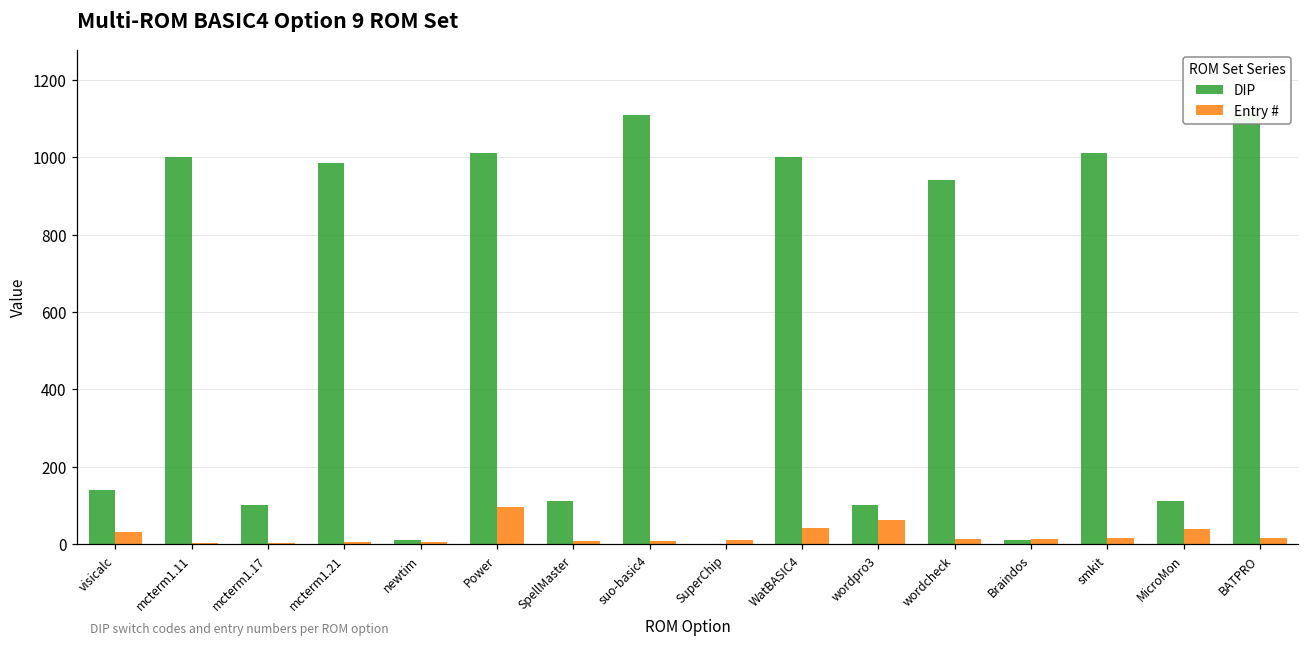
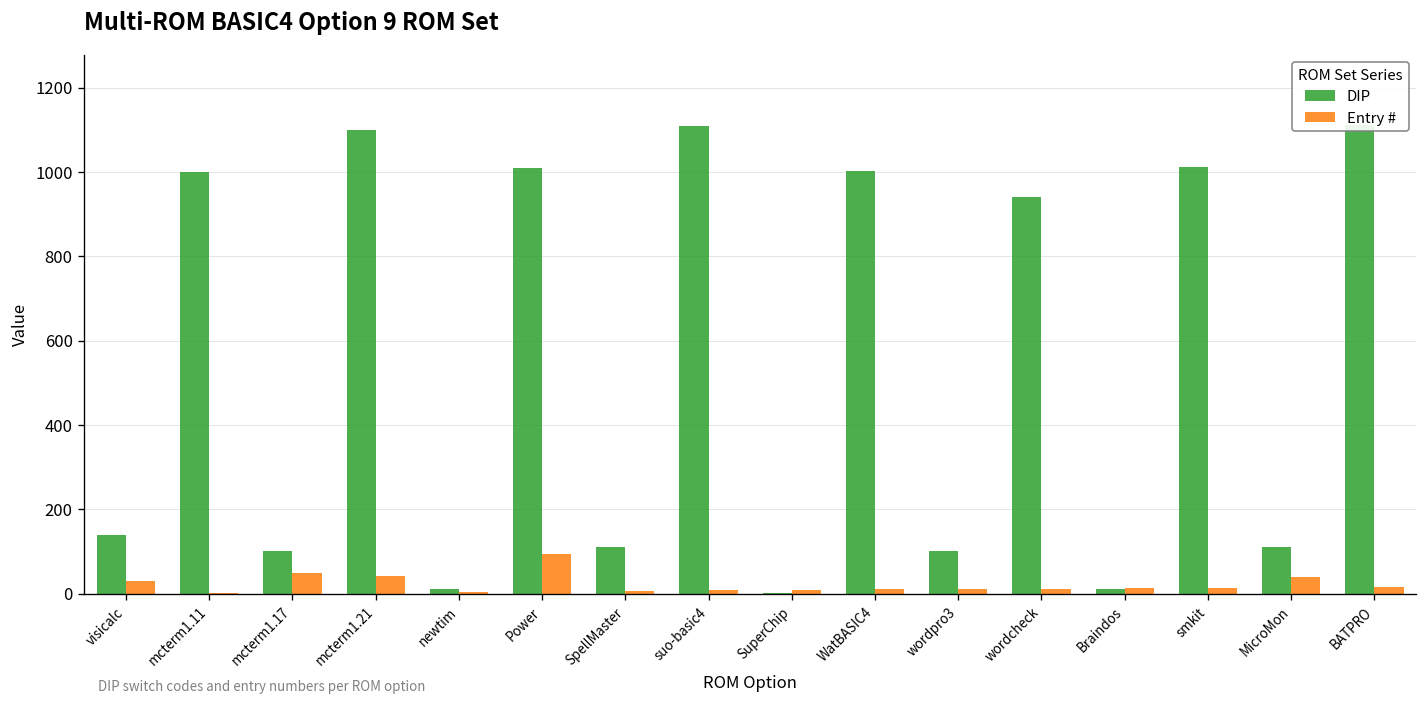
  {
    "DIP": {
      "visicalc": 140,
      "mcterm1.11": 1000,
      "mcterm1.17": 100,
-     "mcterm1.21": 990,
+     "mcterm1.21": 1100,
      "newtim": 10,
      "Power": 1010,
      "SpellMaster": 110,
      "suo-basic4": 1110,
      "WatBASIC4": 1000,
      "wordpro3": 100,
      "wordcheck": 940,
      "Braindos": 10,
      "smkit": 1010,
      "MicroMon": 110
    },
    "Entry #": {
      "visicalc": 30,
-     "mcterm1.17": 0,
-     "mcterm1.21": 0,
+     "mcterm1.17": 50,
+     "mcterm1.21": 40,
      "Power": 100,
      "suo-basic4": 10,
      "SuperChip": 10,
-     "WatBASIC4": 40,
-     "wordpro3": 60,
+     "WatBASIC4": 10,
+     "wordpro3": 10,
      "wordcheck": 10,
      "Braindos": 10,
      "smkit": 10,
      "MicroMon": 40,
      "BATPRO": 20
    }
  }
